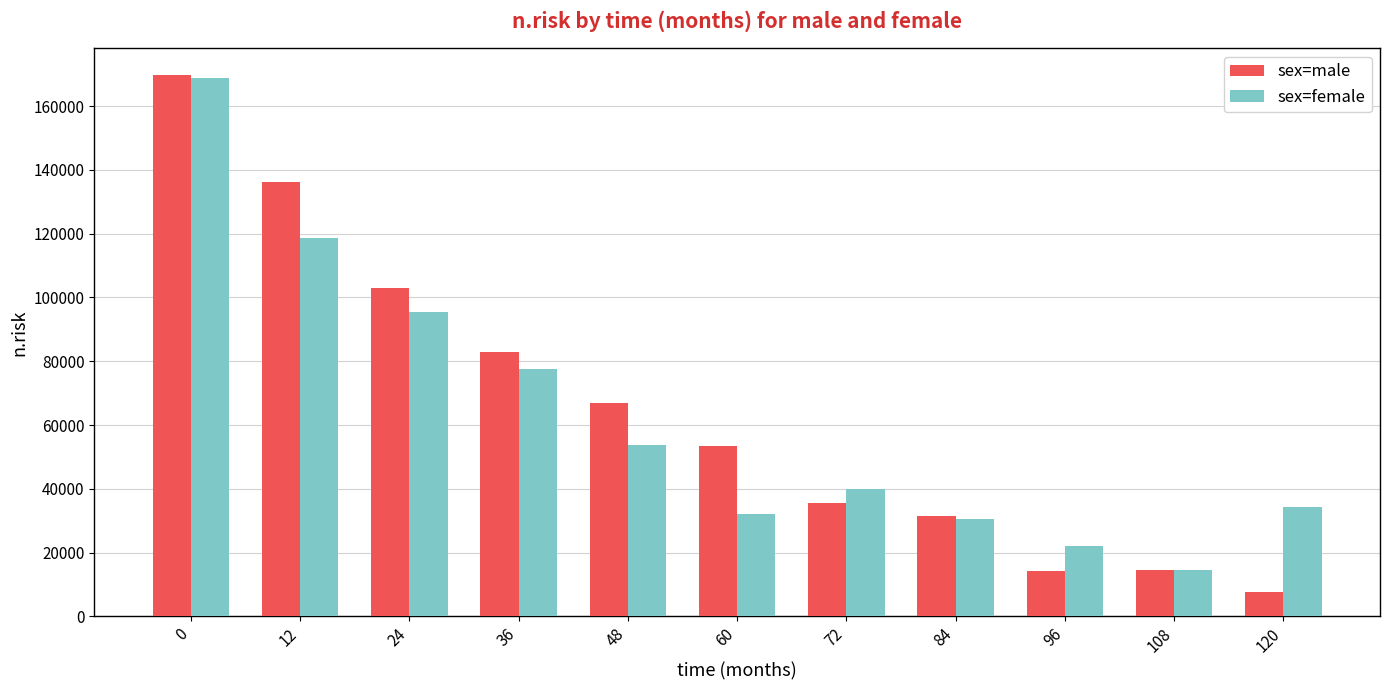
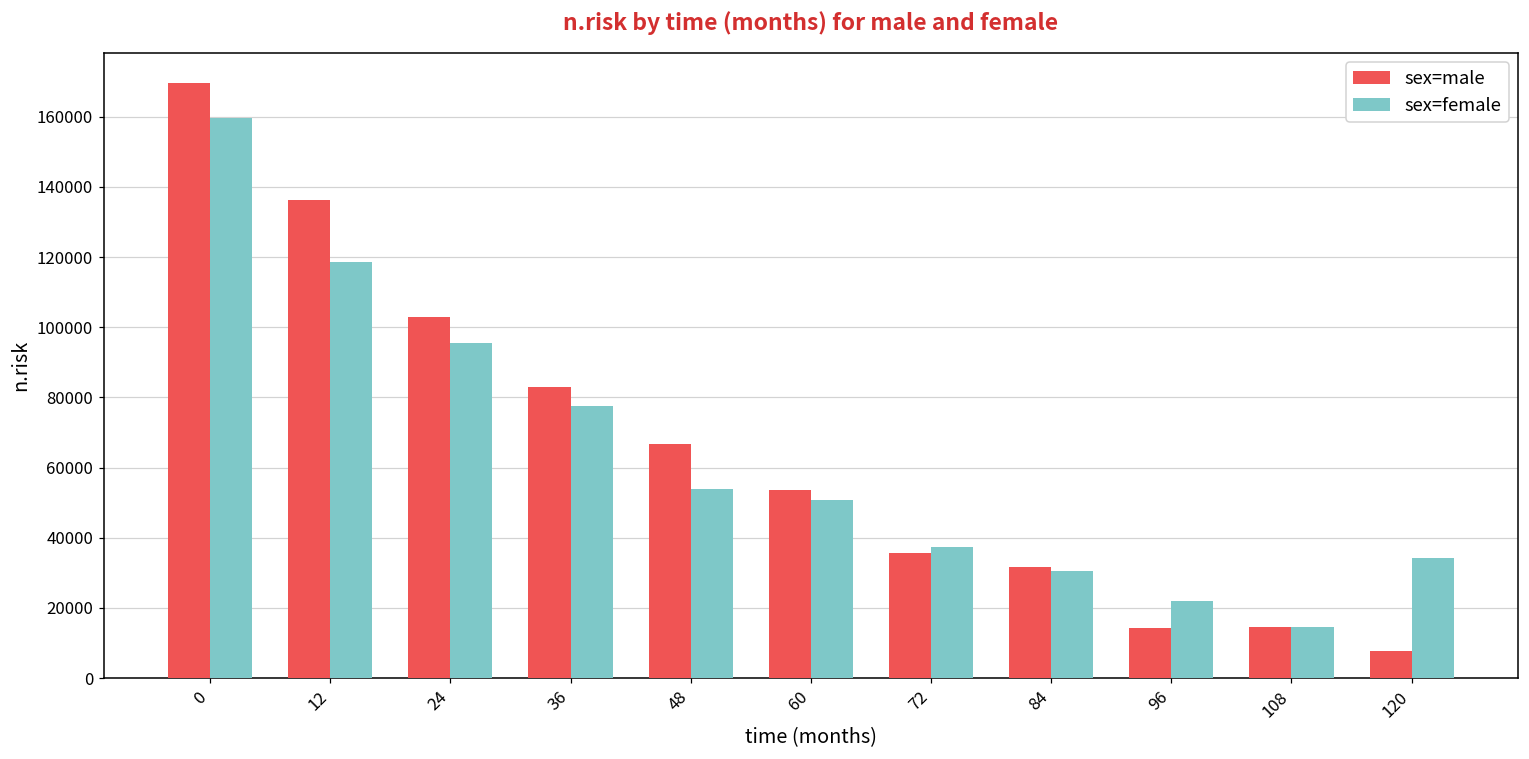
  {
    "sex=male": {
      "0": 170000,
      "12": 136000,
      "24": 103000,
      "36": 83000,
      "48": 67000,
      "60": 54000,
      "72": 36000,
      "84": 32000,
      "96": 14000,
      "108": 15000,
      "120": 8000
    },
    "sex=female": {
-     "0": 169000,
+     "0": 160000,
      "12": 119000,
      "24": 95000,
      "36": 78000,
      "48": 54000,
-     "60": 32000,
-     "72": 40000,
+     "60": 51000,
+     "72": 37000,
      "84": 31000,
      "96": 22000,
      "108": 14000,
      "120": 34000
    }
  }
